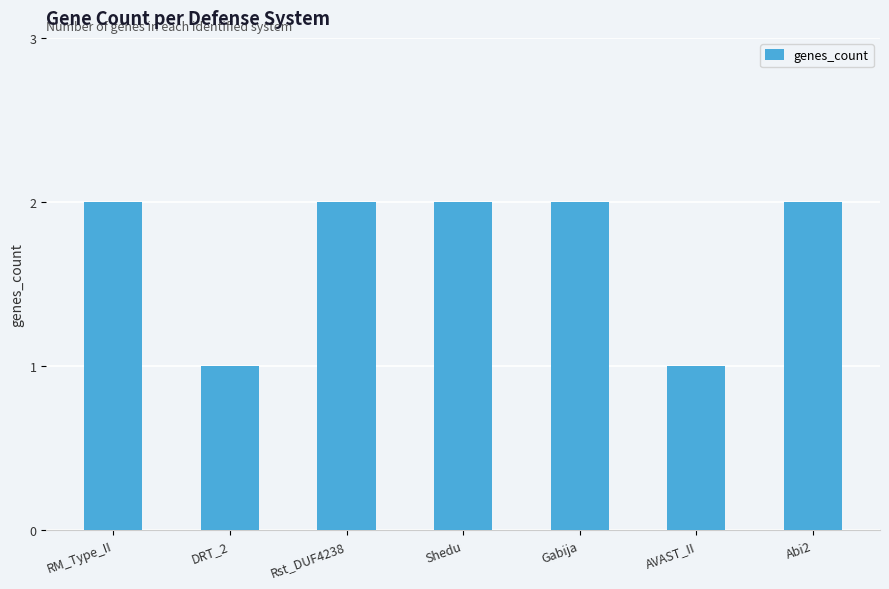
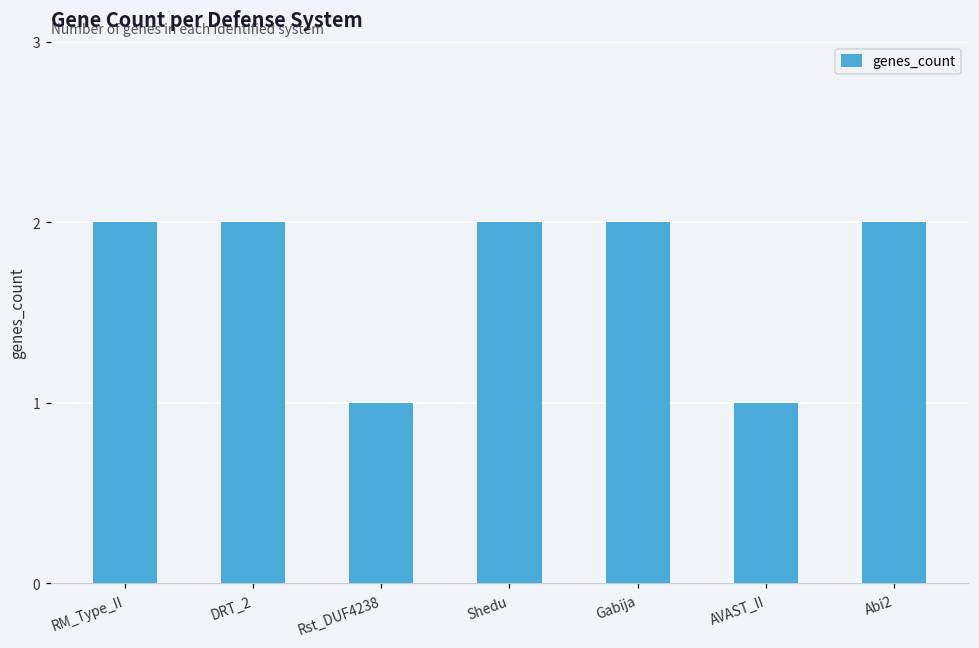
  {
    "RM_Type_II": 2,
-   "DRT_2": 1,
-   "Rst_DUF4238": 2,
+   "DRT_2": 2,
+   "Rst_DUF4238": 1,
    "Shedu": 2,
    "Gabija": 2,
    "AVAST_II": 1,
    "Abi2": 2
  }
